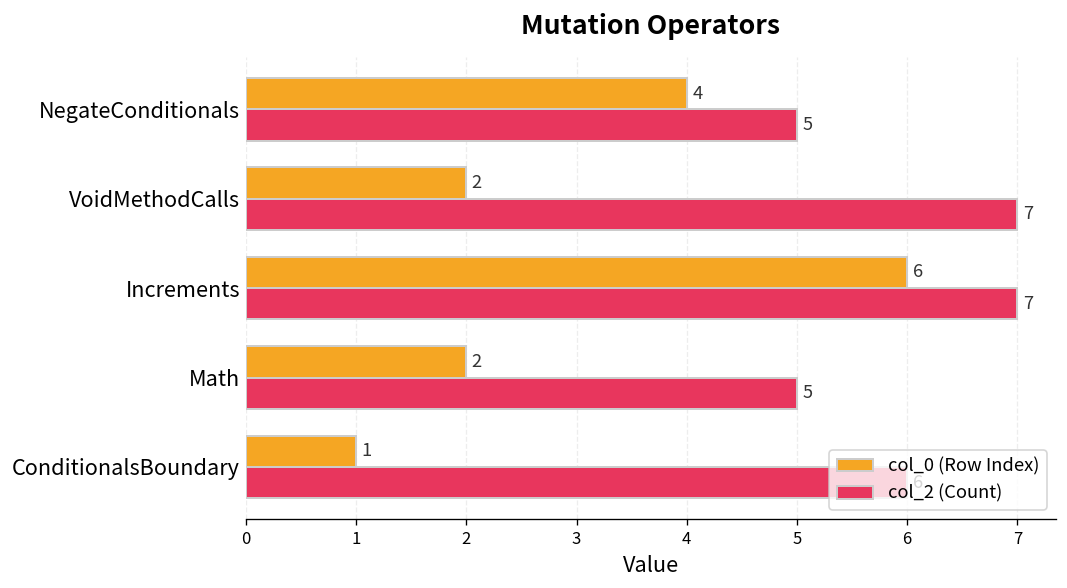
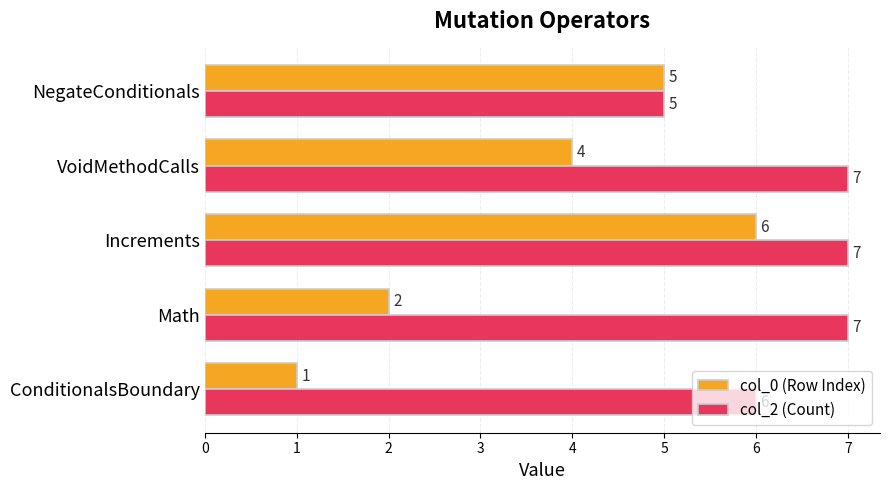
  {
    "col_0 (Row Index)": {
-     "NegateConditionals": 4,
-     "VoidMethodCalls": 2,
+     "NegateConditionals": 5,
+     "VoidMethodCalls": 4,
      "Increments": 6,
      "Math": 2,
      "ConditionalsBoundary": 1
    },
    "col_2 (Count)": {
      "NegateConditionals": 5,
      "VoidMethodCalls": 7,
      "Increments": 7,
-     "Math": 5
+     "Math": 7
    }
  }
